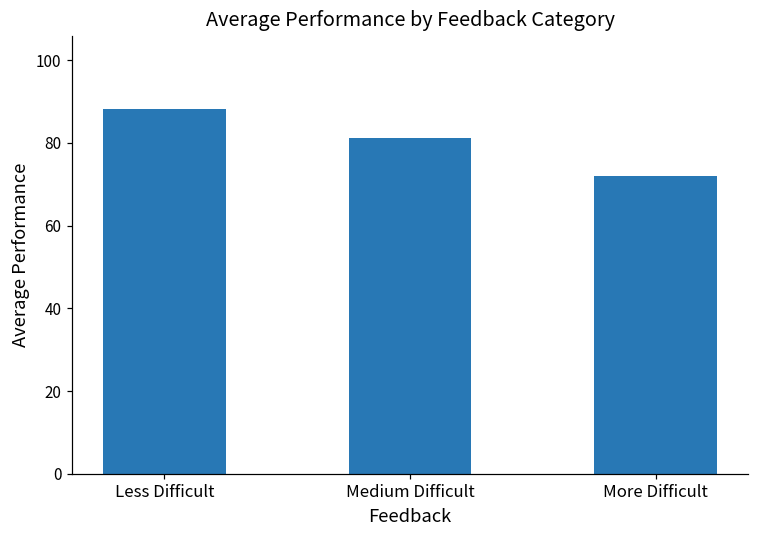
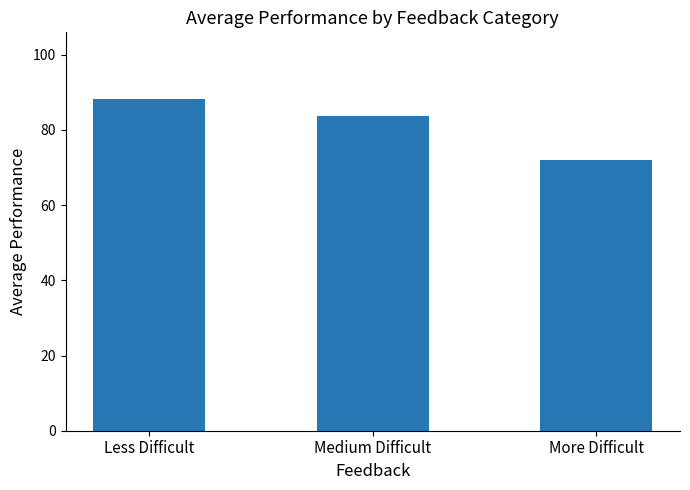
  {
    "Less Difficult": 88,
-   "Medium Difficult": 81,
+   "Medium Difficult": 84,
    "More Difficult": 72
  }
